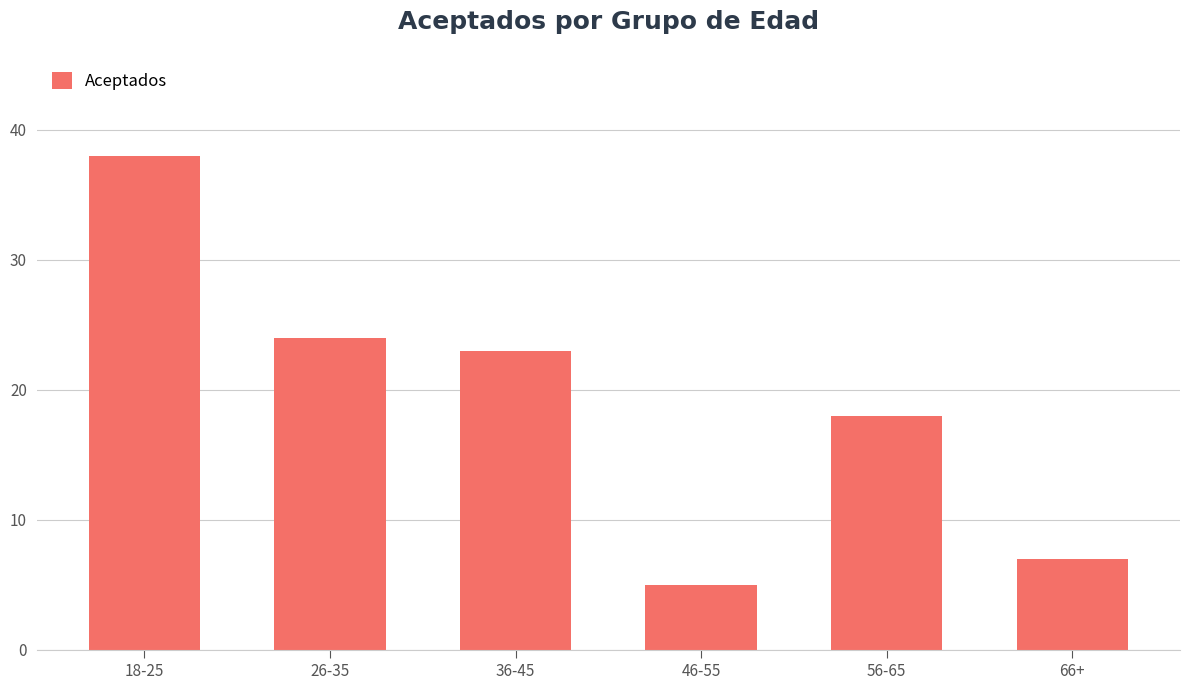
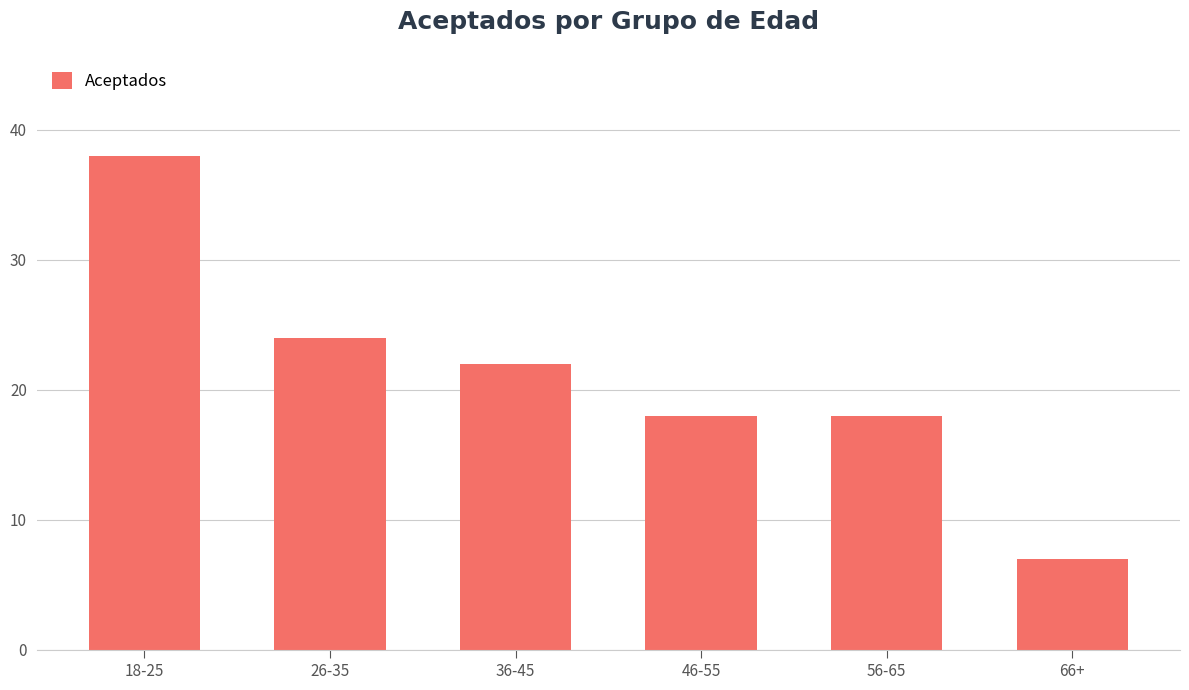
  {
    "18-25": 38,
    "26-35": 24,
-   "36-45": 23,
-   "46-55": 5,
+   "36-45": 22,
+   "46-55": 18,
    "56-65": 18,
    "66+": 7
  }
